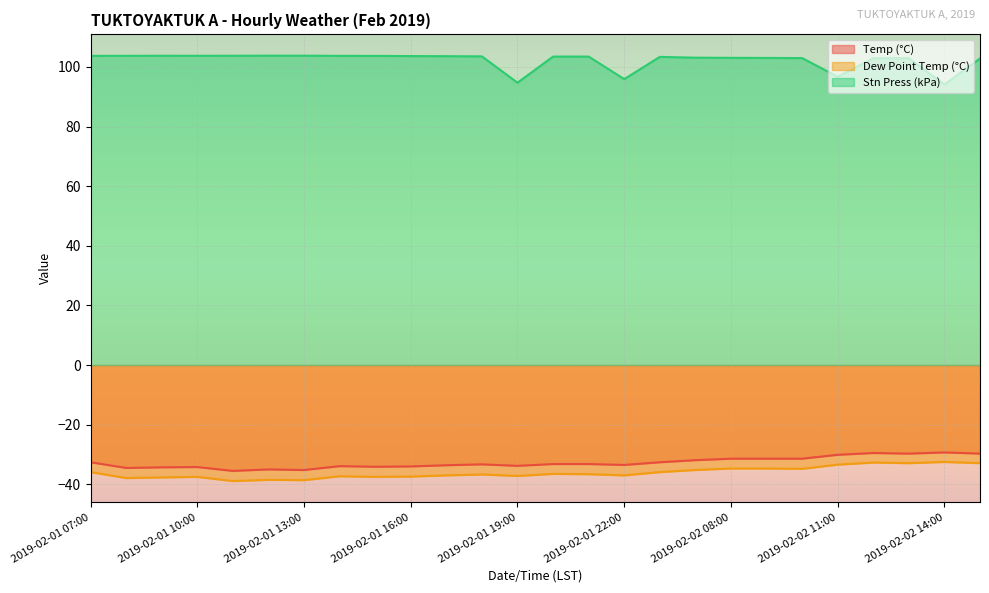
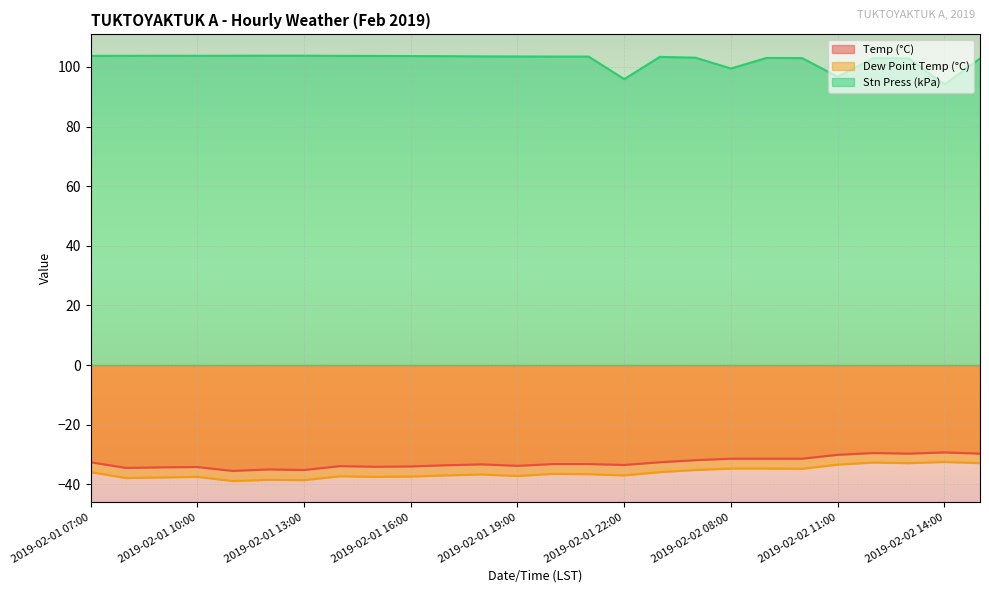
  {
    "Stn Press (kPa)": {
      "2019-02-01 07:00": 104,
      "2019-02-01 10:00": 104,
      "2019-02-01 13:00": 104,
      "2019-02-01 16:00": 104,
-     "2019-02-01 19:00": 95,
+     "2019-02-01 19:00": 104,
      "2019-02-01 22:00": 96,
-     "2019-02-02 08:00": 103
+     "2019-02-02 08:00": 99
    }
  }
